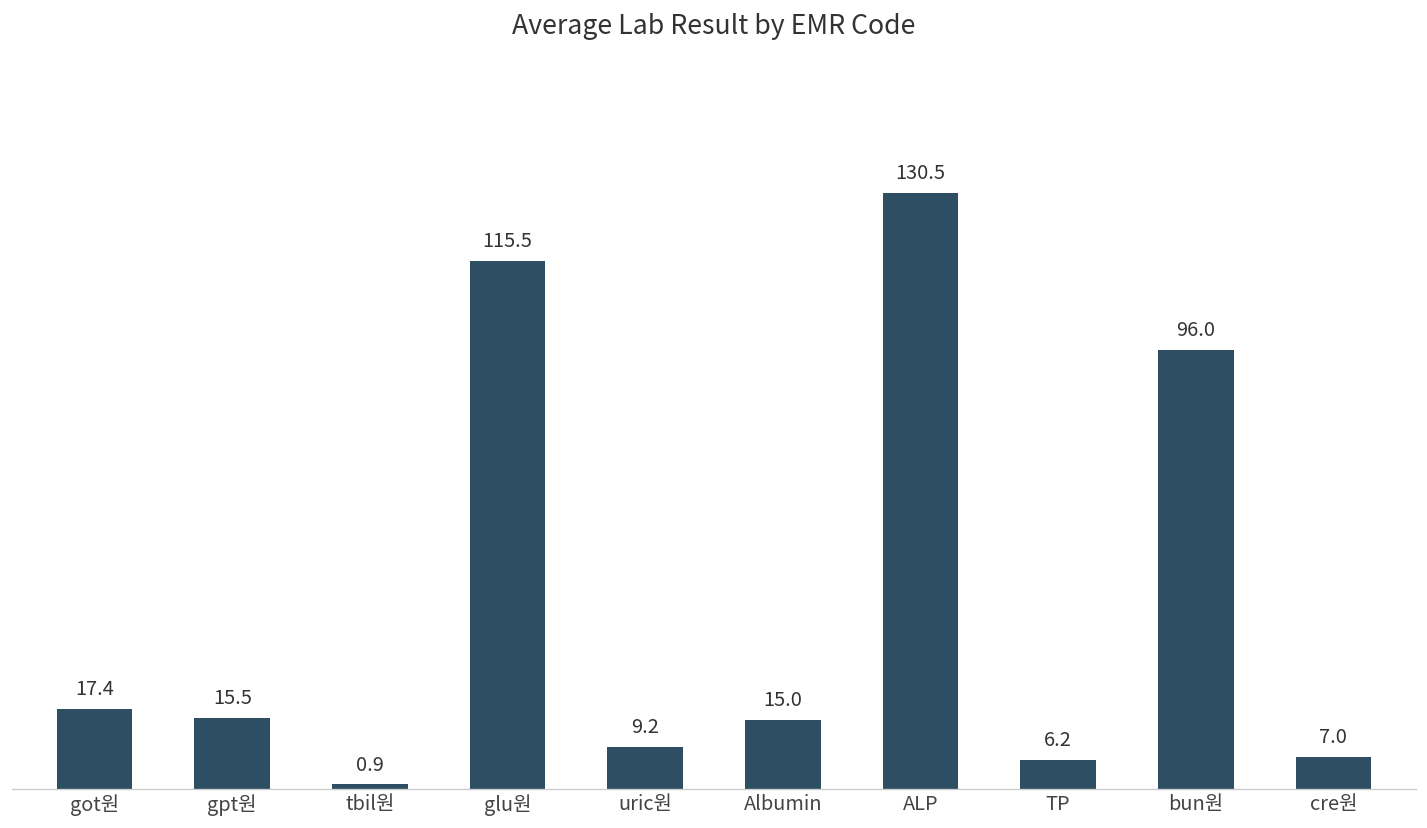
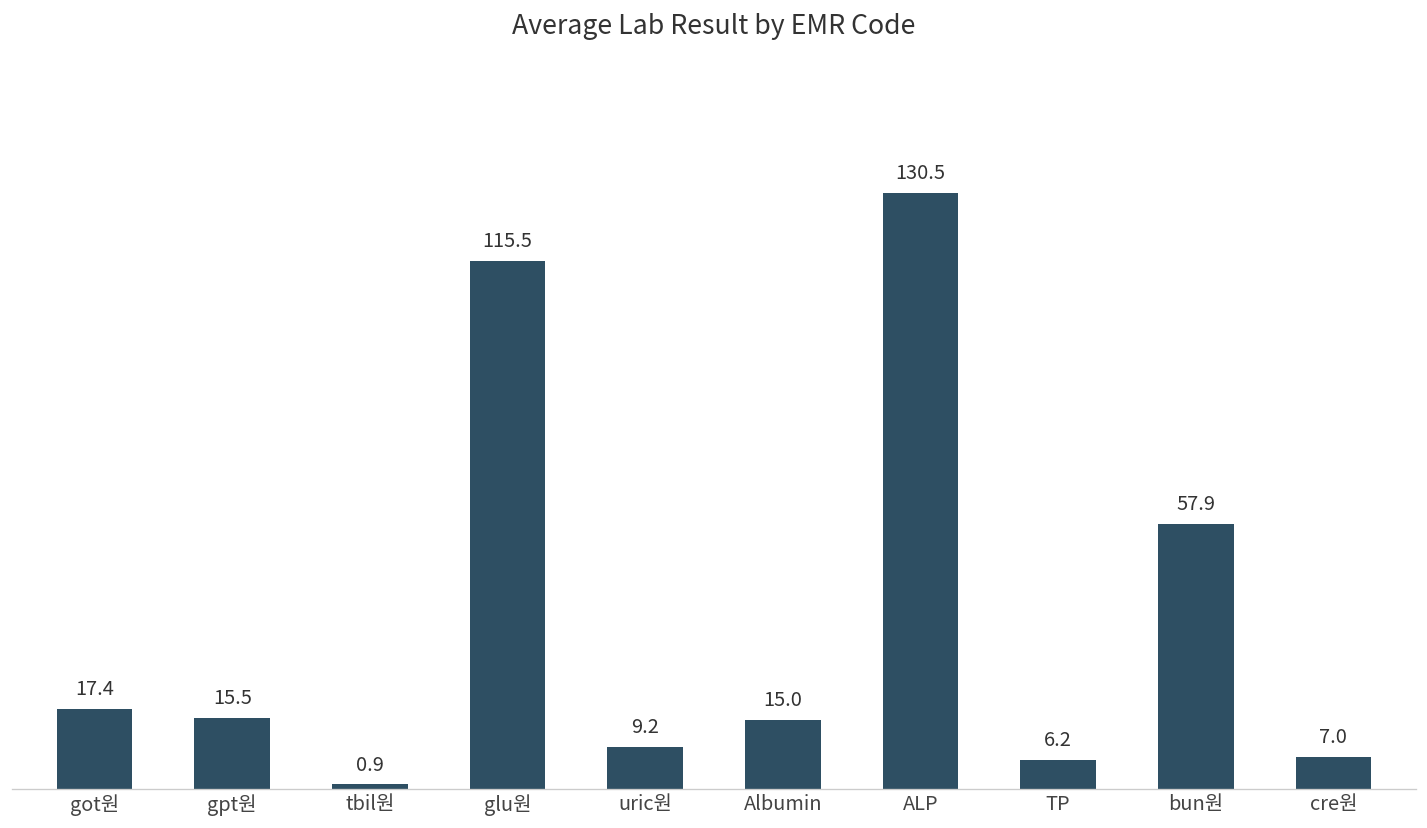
  {
    "got원": 17.4,
    "gpt원": 15.5,
    "tbil원": 0.9,
    "glu원": 115.5,
    "uric원": 9.2,
    "Albumin": 15.0,
    "ALP": 130.5,
    "TP": 6.2,
-   "bun원": 96.0,
+   "bun원": 57.9,
    "cre원": 7.0
  }
